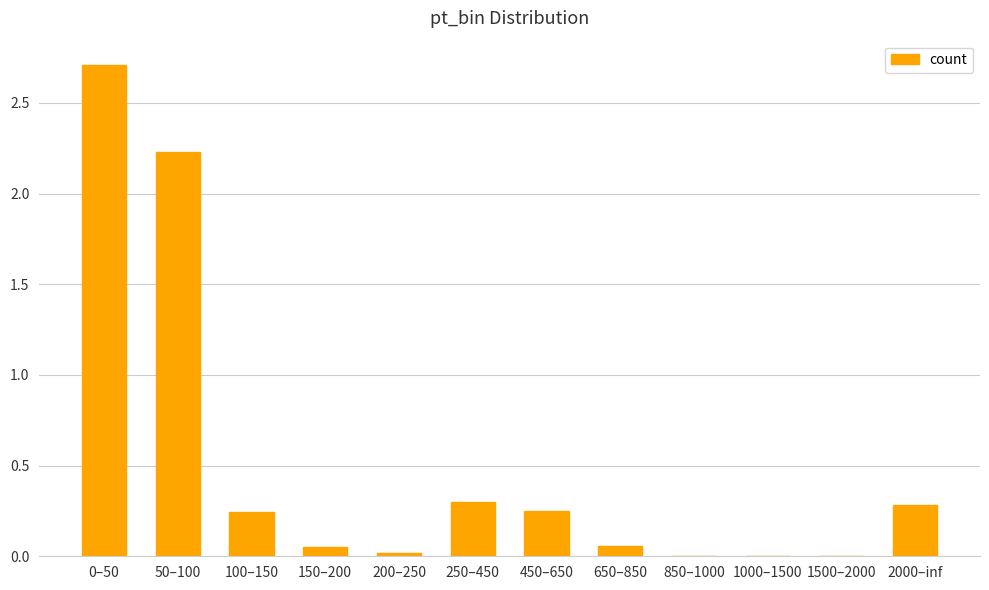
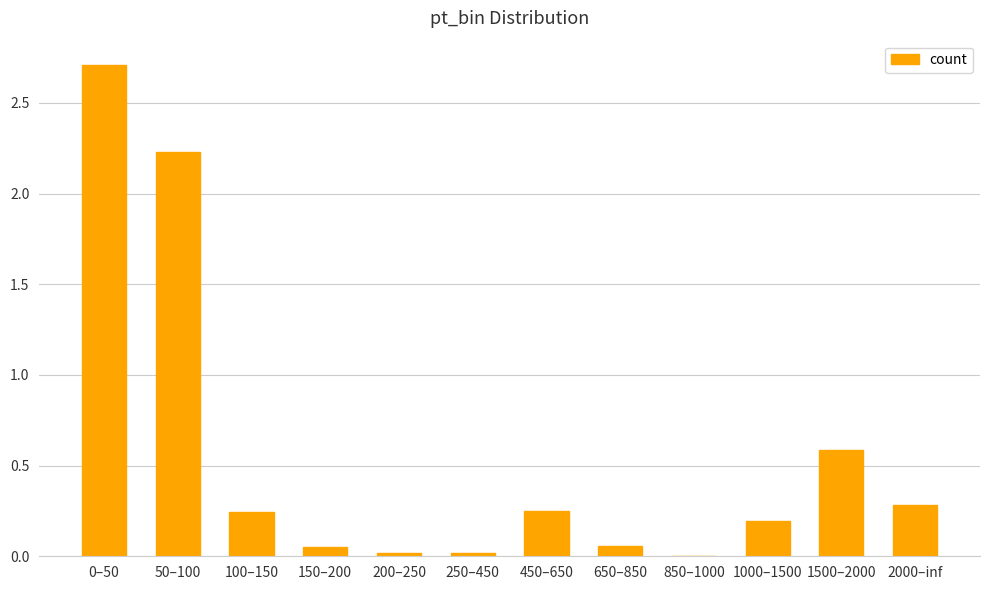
  {
    "0–50": 2.71,
    "50–100": 2.23,
    "100–150": 0.25,
    "150–200": 0.05,
    "200–250": 0.02,
-   "250–450": 0.30,
+   "250–450": 0.02,
    "450–650": 0.25,
    "650–850": 0.06,
-   "1000–1500": 0.00,
-   "1500–2000": 0.00,
+   "1000–1500": 0.19,
+   "1500–2000": 0.59,
    "2000–inf": 0.28
  }
